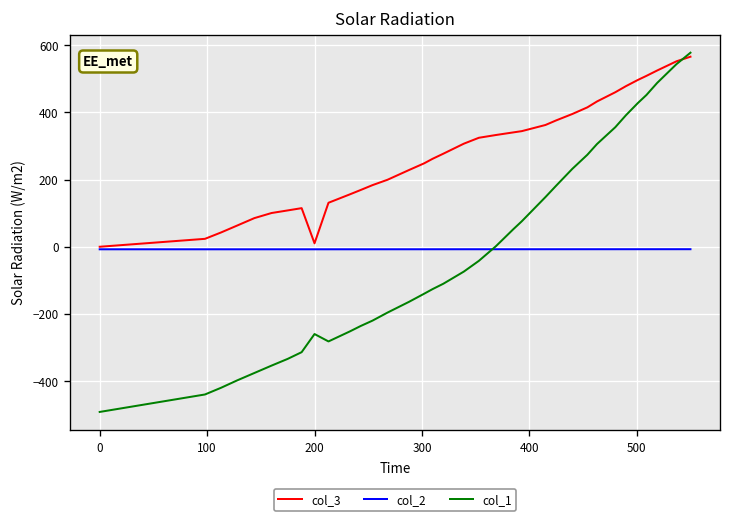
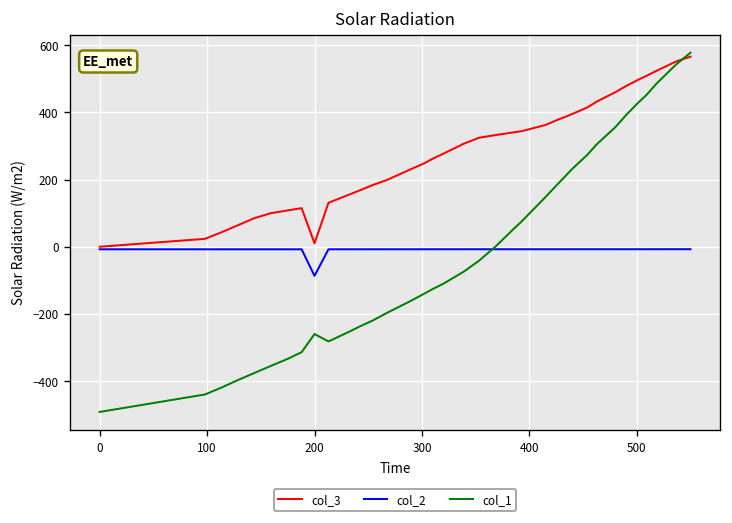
  {
    "col_3": {
      "200": 10
    },
    "col_2": {
-     "200": -10
+     "200": -90
    },
    "col_1": {
      "0": -490,
      "200": -260
    }
  }
